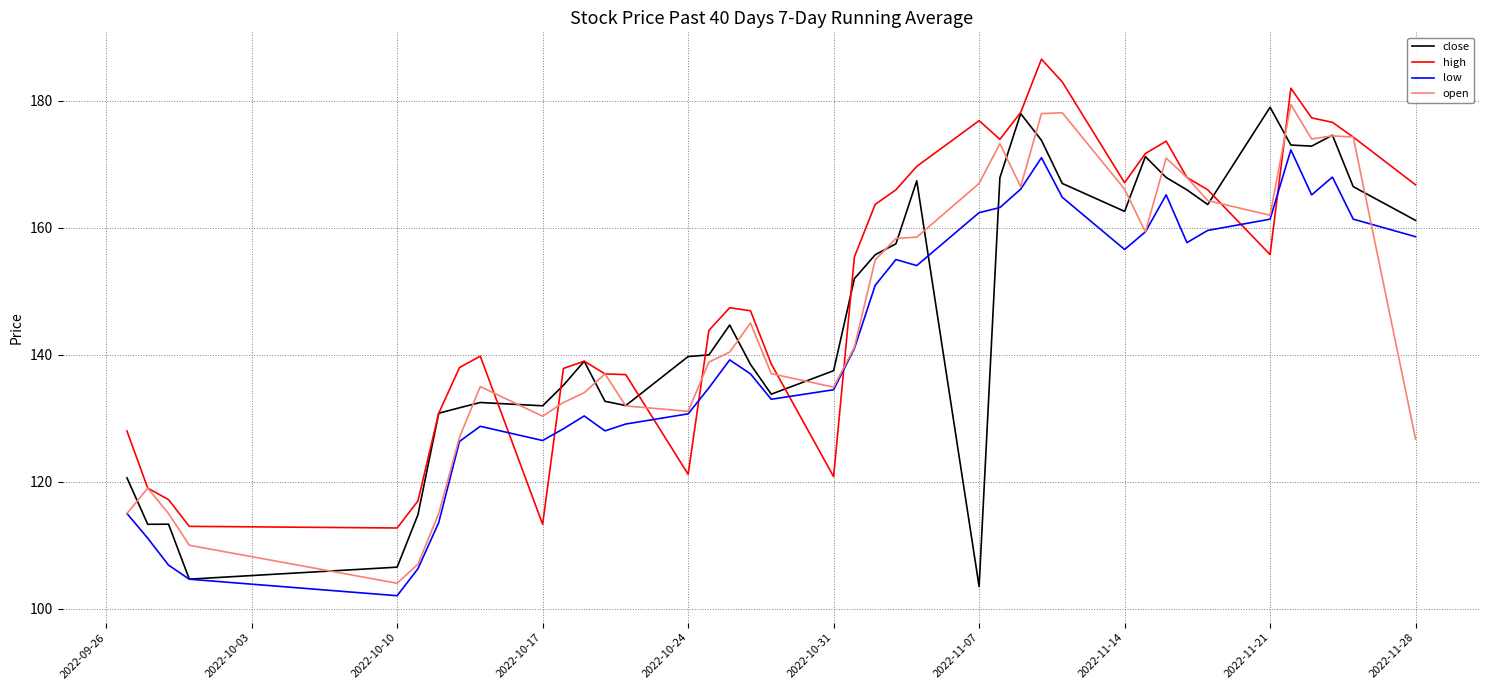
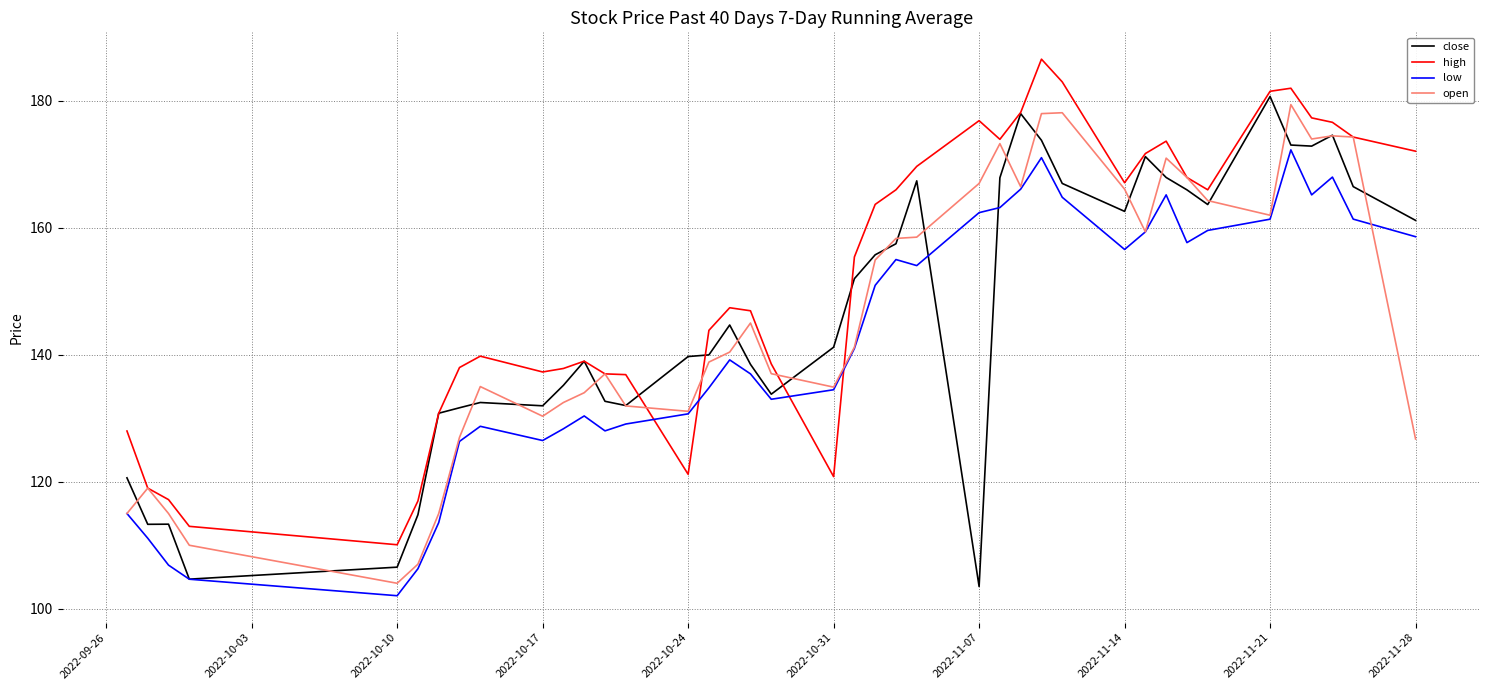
  {
    "close": {
      "2022-10-10": 107,
      "2022-10-17": 132,
      "2022-10-24": 140,
-     "2022-10-31": 138,
+     "2022-10-31": 141,
      "2022-11-07": 104,
      "2022-11-14": 163,
-     "2022-11-21": 179,
+     "2022-11-21": 181,
      "2022-11-28": 161
    },
    "high": {
-     "2022-10-10": 113,
-     "2022-10-17": 113,
+     "2022-10-10": 110,
+     "2022-10-17": 137,
      "2022-10-24": 121,
      "2022-10-31": 121,
      "2022-11-07": 177,
      "2022-11-14": 167,
-     "2022-11-21": 156,
-     "2022-11-28": 167
+     "2022-11-21": 182,
+     "2022-11-28": 172
    },
    "low": {
      "2022-10-10": 102,
      "2022-10-17": 127,
      "2022-10-24": 131,
      "2022-10-31": 135,
      "2022-11-07": 162,
      "2022-11-14": 157,
      "2022-11-21": 161,
      "2022-11-28": 159
    },
    "open": {
      "2022-10-10": 104,
      "2022-10-17": 130,
      "2022-10-24": 131,
      "2022-10-31": 135,
      "2022-11-07": 167,
      "2022-11-14": 166,
      "2022-11-21": 162,
      "2022-11-28": 127
    }
  }
